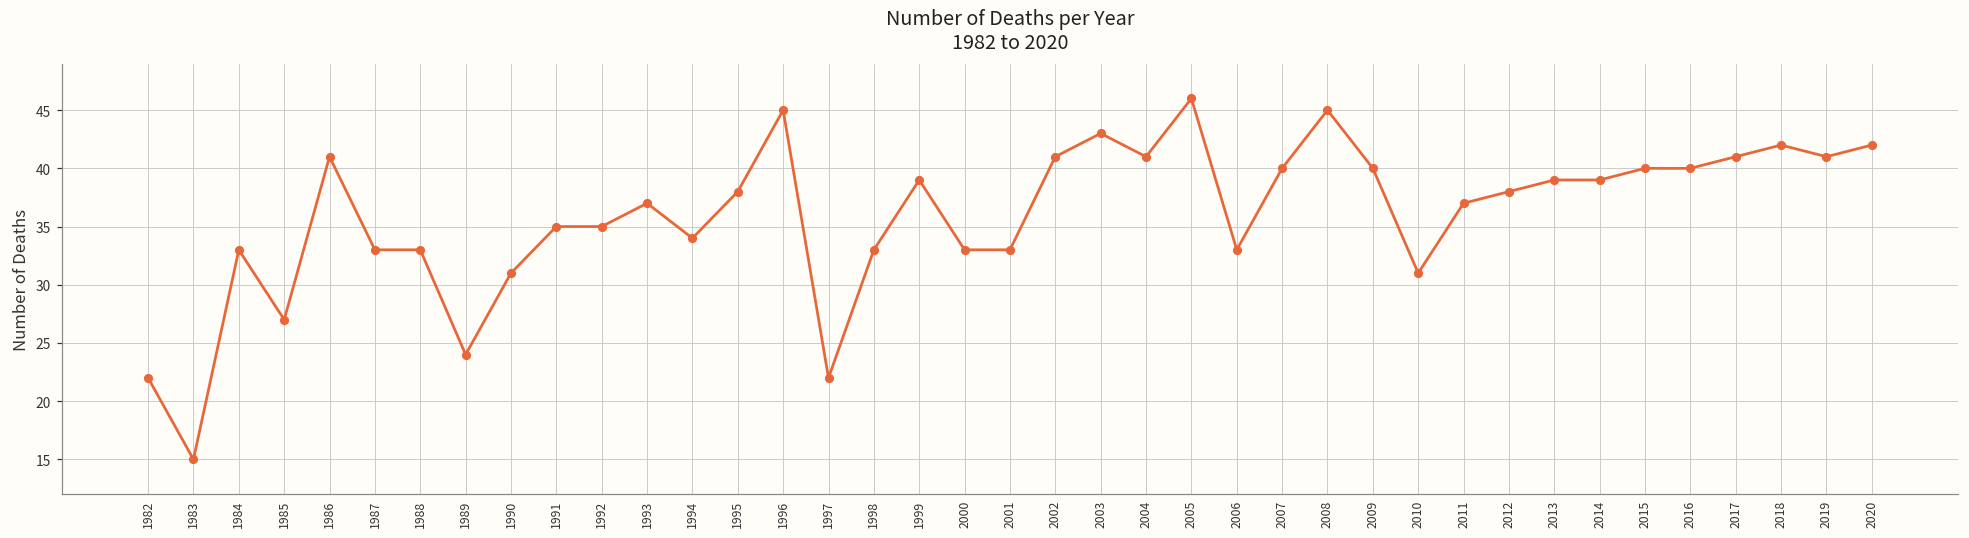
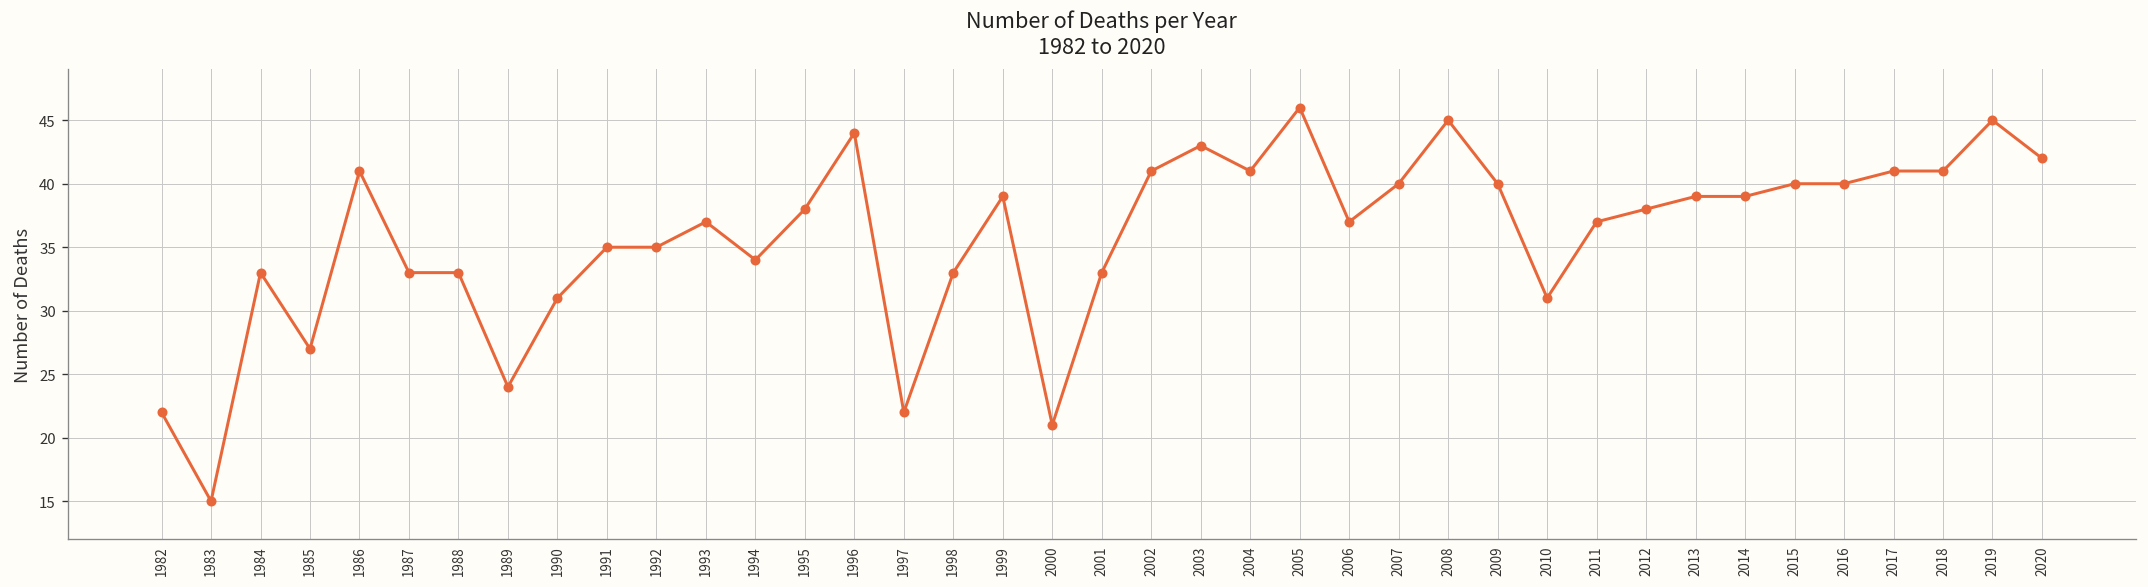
  {
    "1982": 22,
    "1983": 15,
    "1984": 33,
    "1985": 27,
    "1986": 41,
    "1987": 33,
    "1988": 33,
    "1989": 24,
    "1990": 31,
    "1991": 35,
    "1992": 35,
    "1993": 37,
    "1994": 34,
    "1995": 38,
-   "1996": 45,
+   "1996": 44,
    "1997": 22,
    "1998": 33,
    "1999": 39,
-   "2000": 33,
+   "2000": 21,
    "2001": 33,
    "2002": 41,
    "2003": 43,
    "2004": 41,
    "2005": 46,
-   "2006": 33,
+   "2006": 37,
    "2007": 40,
    "2008": 45,
    "2009": 40,
    "2010": 31,
    "2011": 37,
    "2012": 38,
    "2013": 39,
    "2014": 39,
    "2015": 40,
    "2016": 40,
    "2017": 41,
-   "2018": 42,
-   "2019": 41,
+   "2018": 41,
+   "2019": 45,
    "2020": 42
  }
